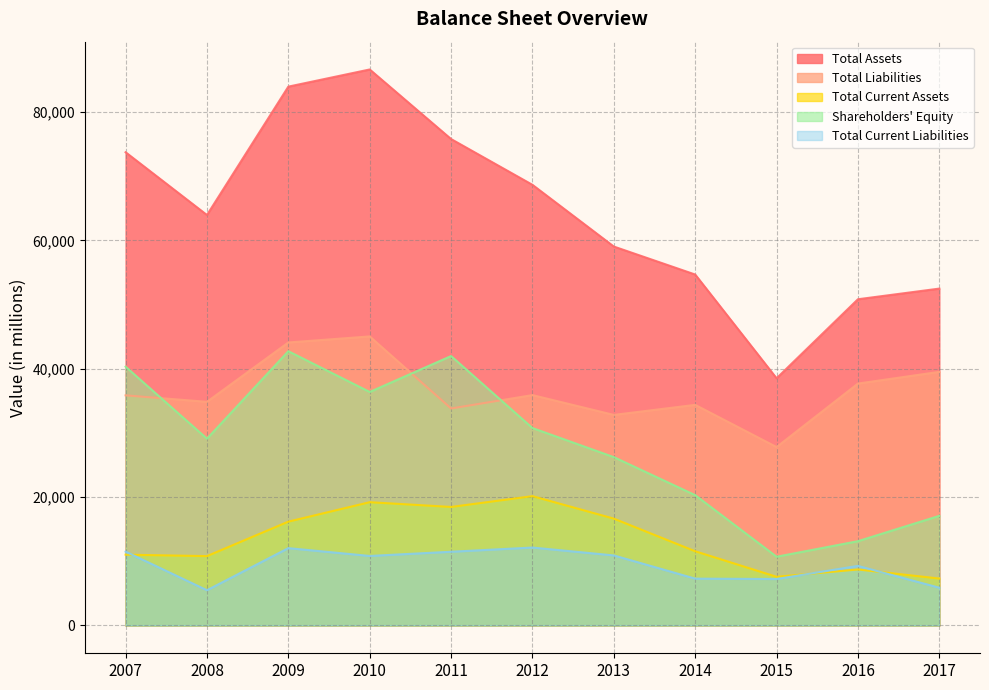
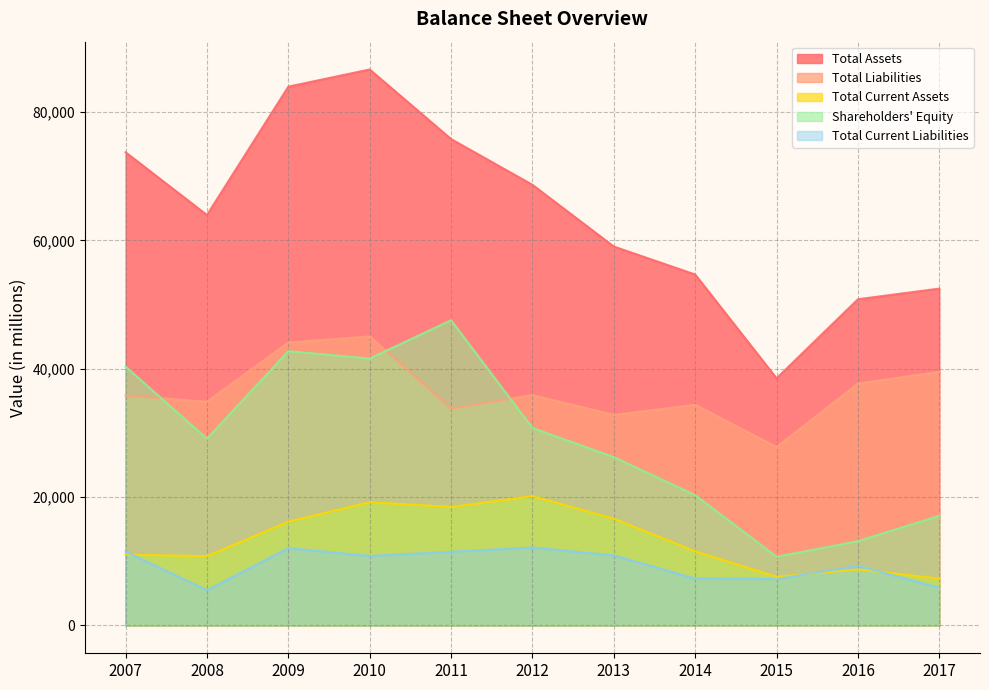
  {
    "Total Current Assets": {
      "2007": "11,000",
      "2008": "11,000",
      "2009": "16,000",
      "2010": "19,000",
      "2011": "18,000",
      "2012": "20,000",
      "2013": "17,000",
      "2014": "12,000",
      "2016": "9,000",
      "2017": "7,000"
    },
    "Shareholders' Equity": {
      "2007": "40,000",
      "2008": "29,000",
      "2009": "43,000",
-     "2010": "36,000",
-     "2011": "42,000",
+     "2010": "42,000",
+     "2011": "48,000",
      "2012": "31,000",
      "2013": "26,000",
      "2014": "20,000",
      "2015": "11,000",
      "2016": "13,000",
      "2017": "17,000"
    },
    "Total Current Liabilities": {
      "2007": "12,000",
      "2008": "5,000",
      "2009": "12,000",
      "2010": "11,000",
      "2011": "11,000",
      "2012": "12,000",
      "2013": "11,000",
      "2014": "7,000",
      "2016": "9,000",
      "2017": "6,000"
    }
  }
